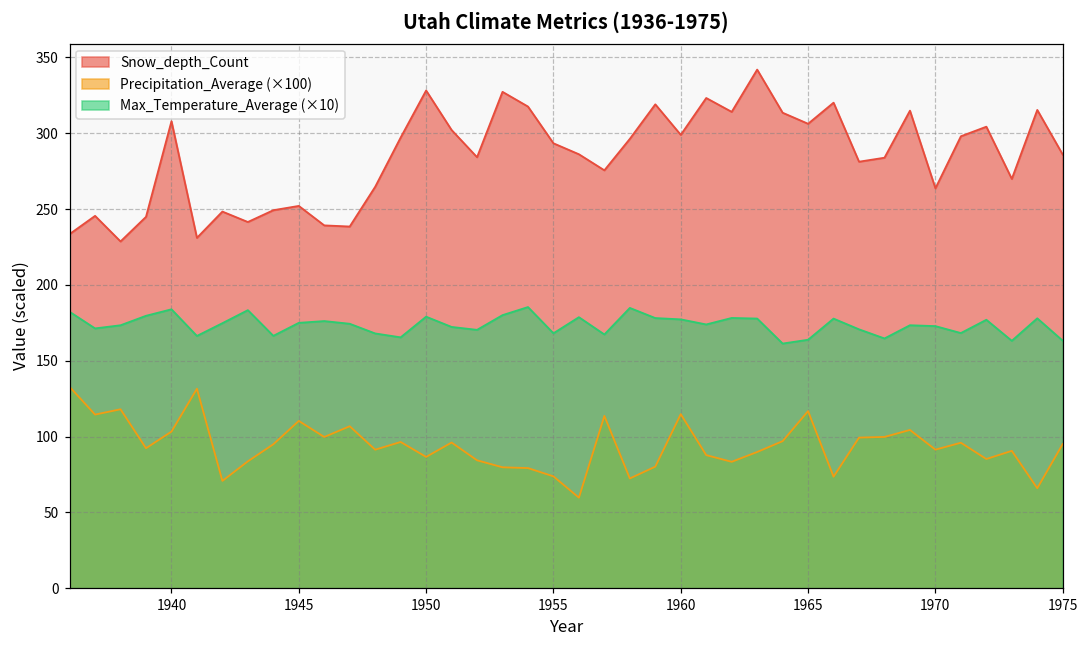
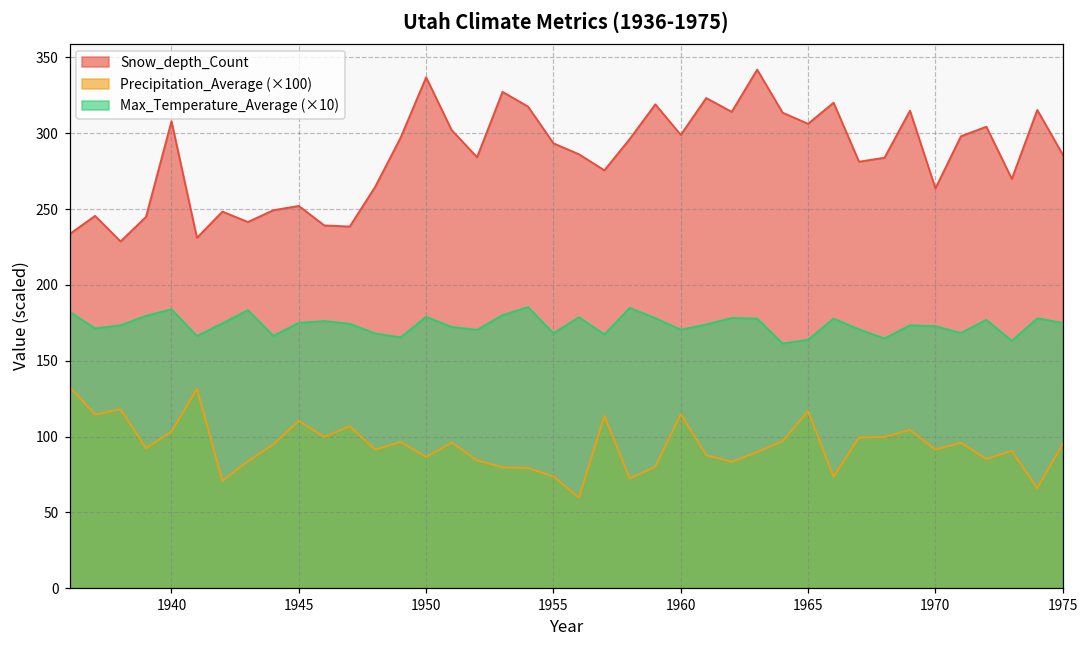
  {
    "Snow_depth_Count": {
      "1940": 308,
      "1945": 252,
-     "1950": 328,
+     "1950": 337,
      "1955": 293,
      "1960": 299,
      "1965": 306,
      "1970": 264,
      "1975": 286
    },
    "Precipitation_Average (×100)": {
      "1940": 103,
      "1945": 110,
      "1950": 87,
      "1955": 74,
      "1960": 115,
      "1965": 117,
      "1970": 91,
      "1975": 95
    },
    "Max_Temperature_Average (×10)": {
      "1940": 184,
      "1945": 175,
      "1950": 179,
      "1955": 168,
-     "1960": 177,
+     "1960": 170,
      "1965": 164,
      "1970": 173,
-     "1975": 163
+     "1975": 175
    }
  }
